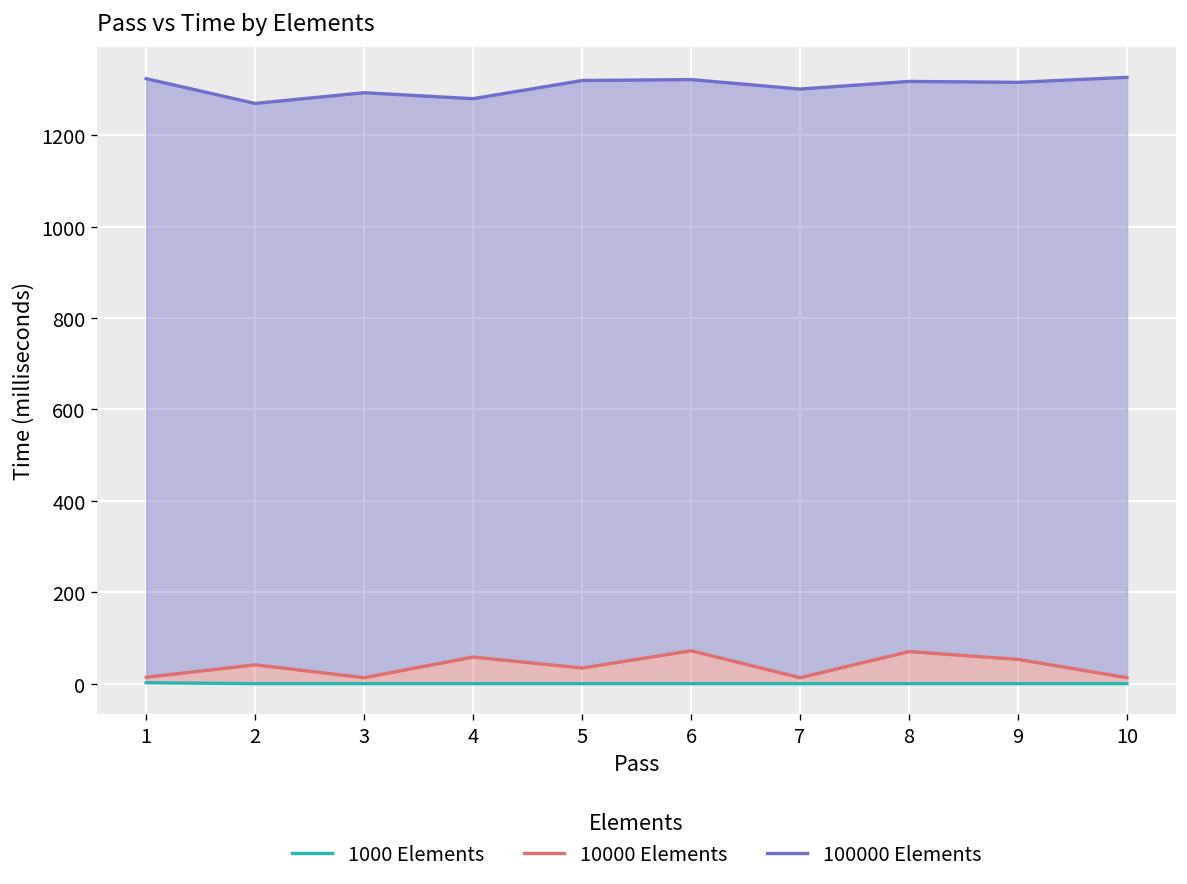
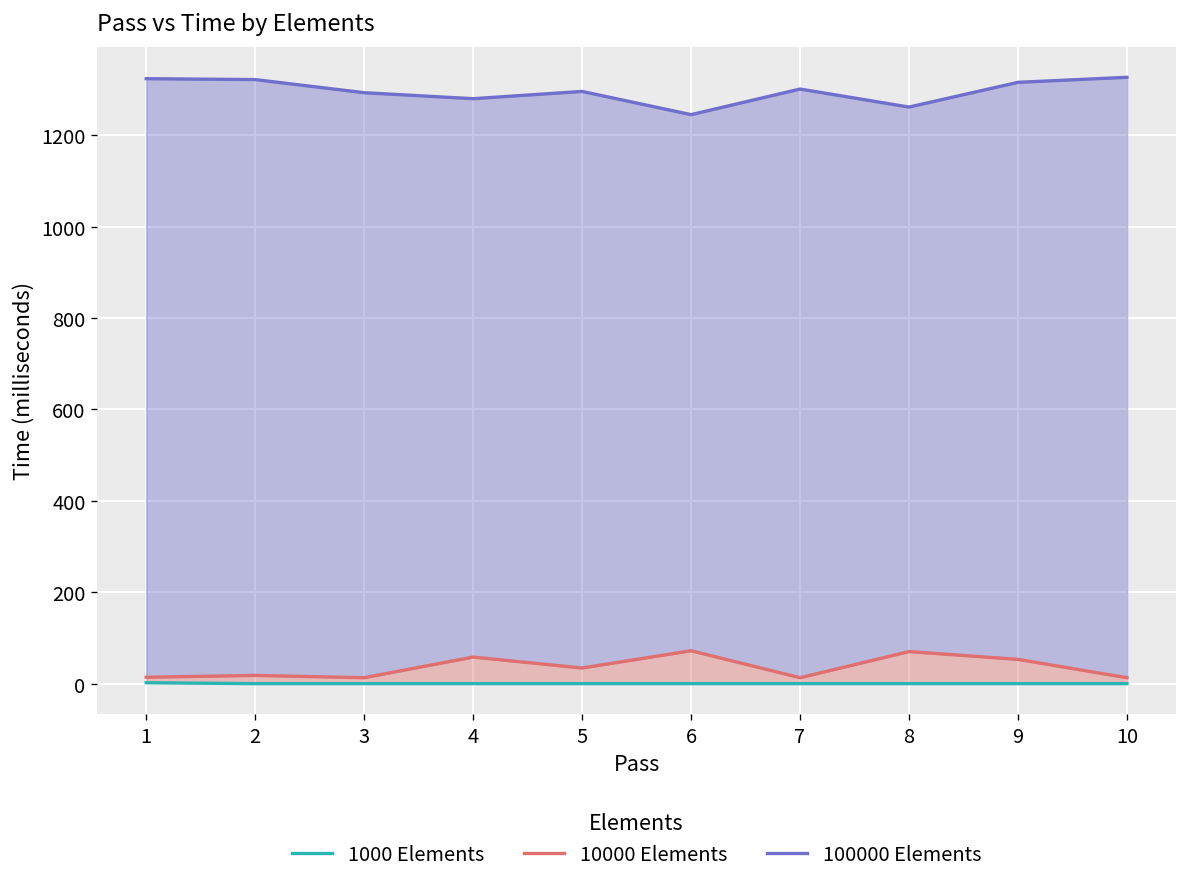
  {
    "1000 Elements": {
      "1": 0,
      "2": 0,
      "3": 0,
      "4": 0,
      "5": 0,
      "6": 0,
      "7": 0,
      "8": 0,
      "9": 0,
      "10": 0
    },
    "10000 Elements": {
      "1": 10,
-     "2": 40,
+     "2": 20,
      "3": 10,
      "4": 60,
      "5": 30,
      "6": 70,
      "7": 10,
      "8": 70,
      "9": 50,
      "10": 10
    },
    "100000 Elements": {
      "1": 1320,
-     "2": 1270,
+     "2": 1320,
      "3": 1290,
      "4": 1280,
-     "5": 1320,
-     "6": 1320,
+     "5": 1300,
+     "6": 1250,
      "7": 1300,
-     "8": 1320,
+     "8": 1260,
      "9": 1320,
      "10": 1330
    }
  }
